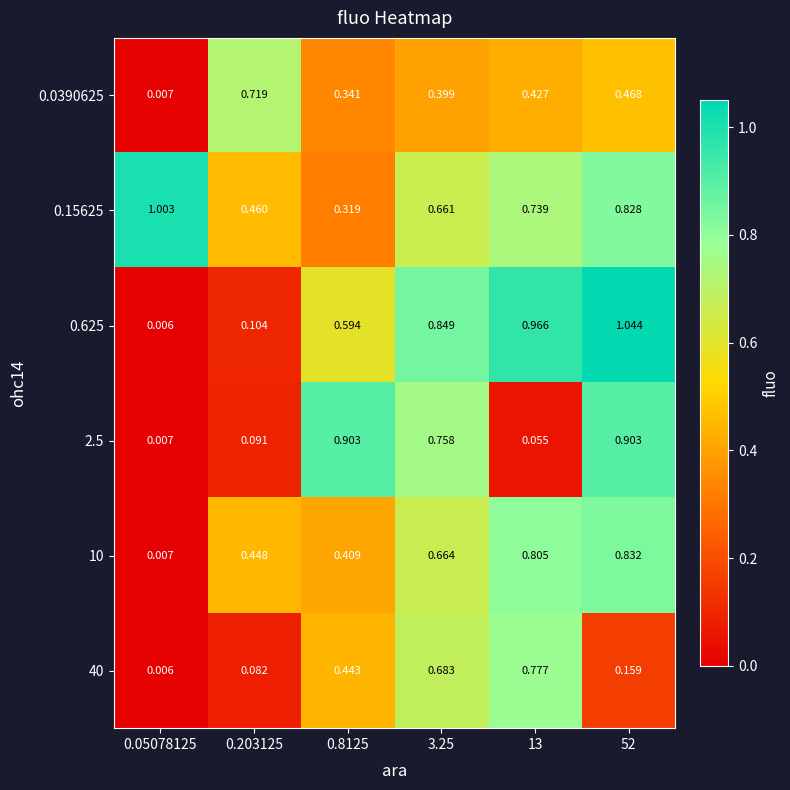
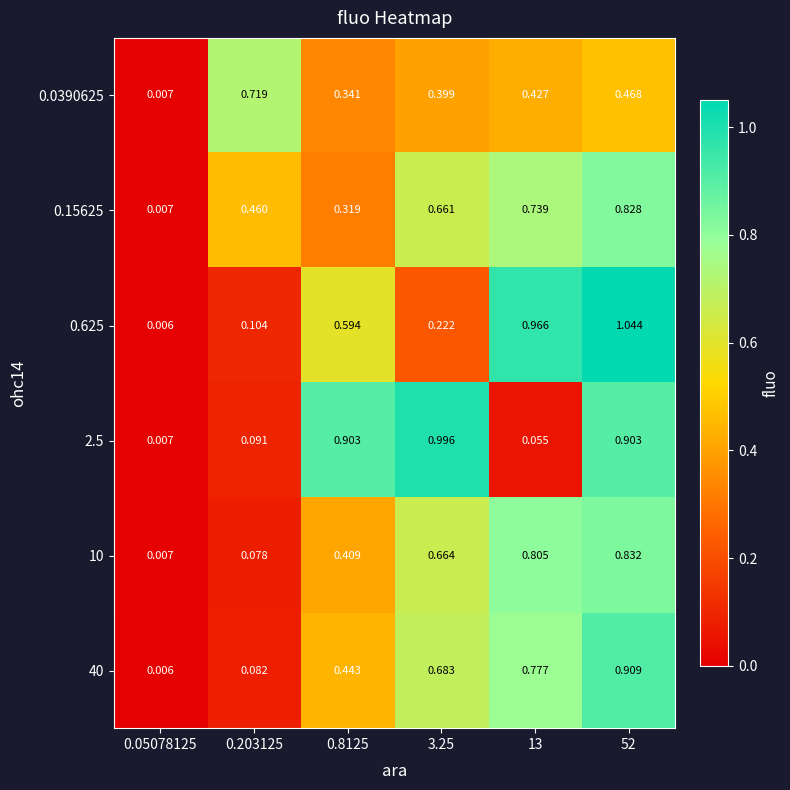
  {
    "0.0390625": {
      "0.05078125": 0.007,
      "0.203125": 0.719,
      "0.8125": 0.341,
      "3.25": 0.399,
      "13": 0.427,
      "52": 0.468
    },
    "0.15625": {
-     "0.05078125": 1.003,
+     "0.05078125": 0.007,
      "0.203125": 0.460,
      "0.8125": 0.319,
      "3.25": 0.661,
      "13": 0.739,
      "52": 0.828
    },
    "0.625": {
      "0.05078125": 0.006,
      "0.203125": 0.104,
      "0.8125": 0.594,
-     "3.25": 0.849,
+     "3.25": 0.222,
      "13": 0.966,
      "52": 1.044
    },
    "2.5": {
      "0.05078125": 0.007,
      "0.203125": 0.091,
      "0.8125": 0.903,
-     "3.25": 0.758,
+     "3.25": 0.996,
      "13": 0.055,
      "52": 0.903
    },
    "10": {
      "0.05078125": 0.007,
-     "0.203125": 0.448,
+     "0.203125": 0.078,
      "0.8125": 0.409,
      "3.25": 0.664,
      "13": 0.805,
      "52": 0.832
    },
    "40": {
      "0.05078125": 0.006,
      "0.203125": 0.082,
      "0.8125": 0.443,
      "3.25": 0.683,
      "13": 0.777,
-     "52": 0.159
+     "52": 0.909
    }
  }
